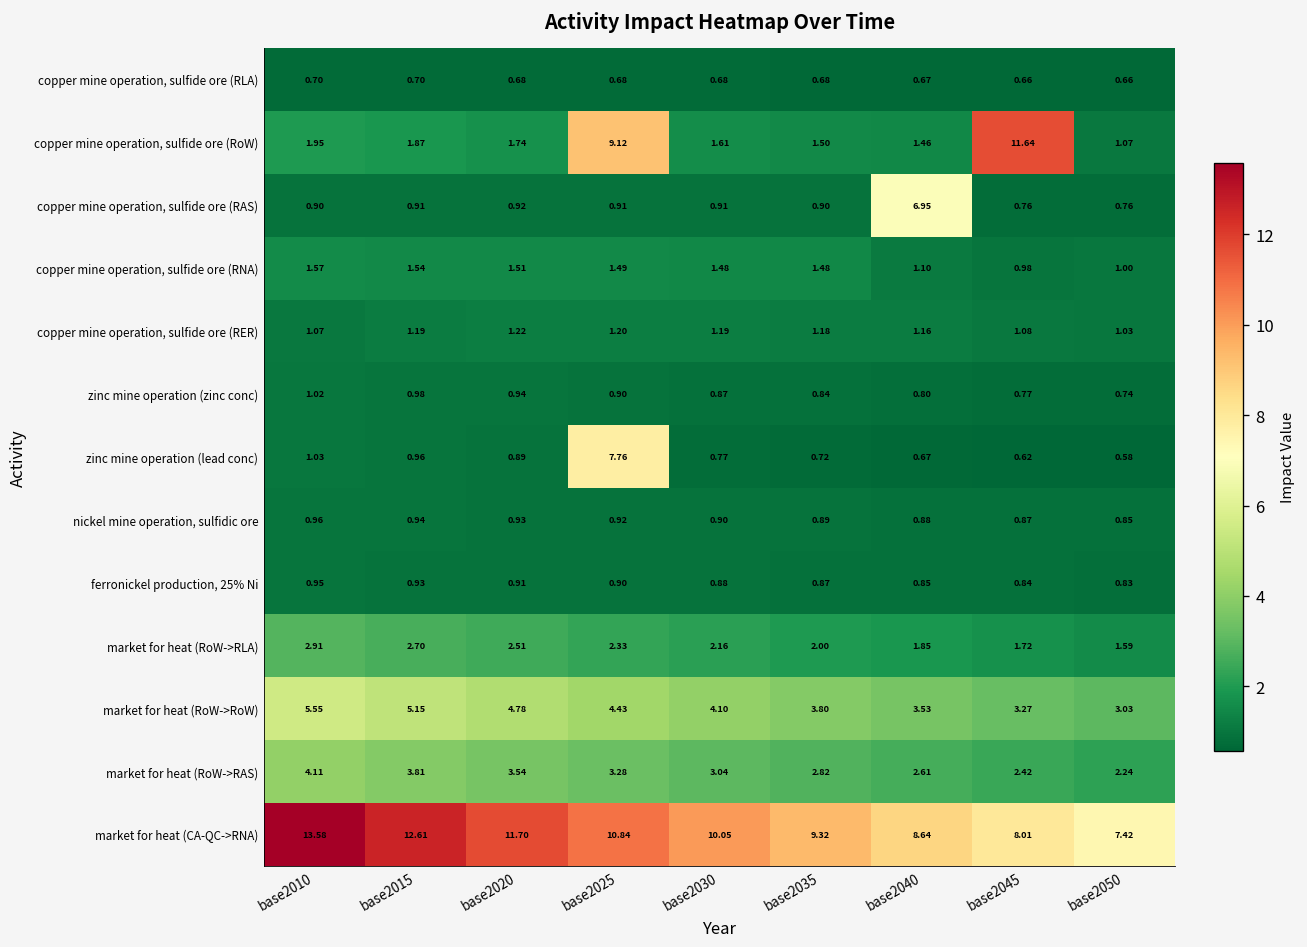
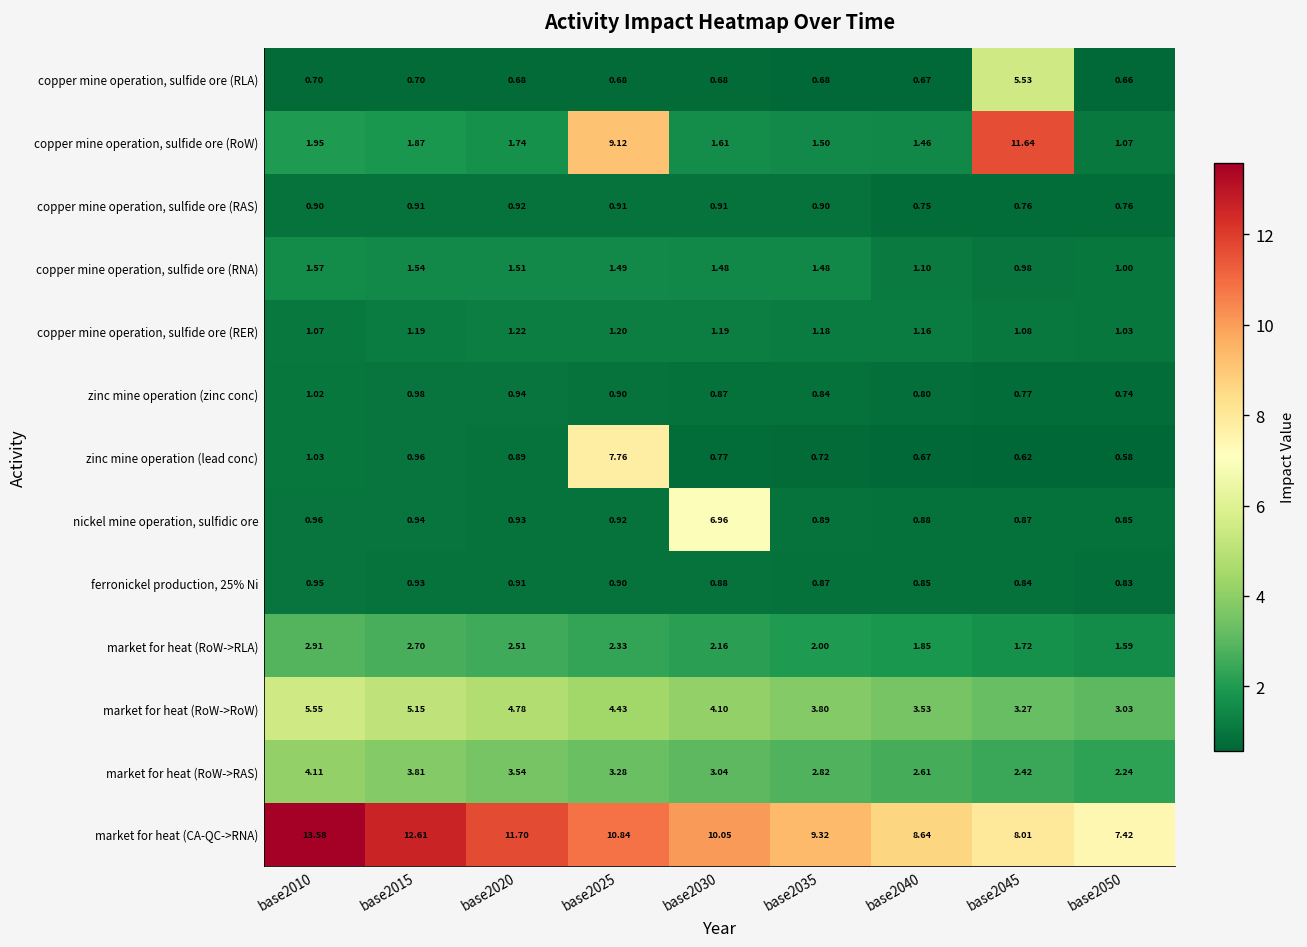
  {
    "copper mine operation, sulfide ore (RLA)": {
      "base2010": 0.70,
      "base2015": 0.70,
      "base2020": 0.68,
      "base2025": 0.68,
      "base2030": 0.68,
      "base2035": 0.68,
      "base2040": 0.67,
-     "base2045": 0.66,
+     "base2045": 5.53,
      "base2050": 0.66
    },
    "copper mine operation, sulfide ore (RoW)": {
      "base2010": 1.95,
      "base2015": 1.87,
      "base2020": 1.74,
      "base2025": 9.12,
      "base2030": 1.61,
      "base2035": 1.50,
      "base2040": 1.46,
      "base2045": 11.64,
      "base2050": 1.07
    },
    "copper mine operation, sulfide ore (RAS)": {
      "base2010": 0.90,
      "base2015": 0.91,
      "base2020": 0.92,
      "base2025": 0.91,
      "base2030": 0.91,
      "base2035": 0.90,
-     "base2040": 6.95,
+     "base2040": 0.75,
      "base2045": 0.76,
      "base2050": 0.76
    },
    "copper mine operation, sulfide ore (RNA)": {
      "base2010": 1.57,
      "base2015": 1.54,
      "base2020": 1.51,
      "base2025": 1.49,
      "base2030": 1.48,
      "base2035": 1.48,
      "base2040": 1.10,
      "base2045": 0.98,
      "base2050": 1.00
    },
    "copper mine operation, sulfide ore (RER)": {
      "base2010": 1.07,
      "base2015": 1.19,
      "base2020": 1.22,
      "base2025": 1.20,
      "base2030": 1.19,
      "base2035": 1.18,
      "base2040": 1.16,
      "base2045": 1.08,
      "base2050": 1.03
    },
    "zinc mine operation (zinc conc)": {
      "base2010": 1.02,
      "base2015": 0.98,
      "base2020": 0.94,
      "base2025": 0.90,
      "base2030": 0.87,
      "base2035": 0.84,
      "base2040": 0.80,
      "base2045": 0.77,
      "base2050": 0.74
    },
    "zinc mine operation (lead conc)": {
      "base2010": 1.03,
      "base2015": 0.96,
      "base2020": 0.89,
      "base2025": 7.76,
      "base2030": 0.77,
      "base2035": 0.72,
      "base2040": 0.67,
      "base2045": 0.62,
      "base2050": 0.58
    },
    "nickel mine operation, sulfidic ore": {
      "base2010": 0.96,
      "base2015": 0.94,
      "base2020": 0.93,
      "base2025": 0.92,
-     "base2030": 0.90,
+     "base2030": 6.96,
      "base2035": 0.89,
      "base2040": 0.88,
      "base2045": 0.87,
      "base2050": 0.85
    },
    "ferronickel production, 25% Ni": {
      "base2010": 0.95,
      "base2015": 0.93,
      "base2020": 0.91,
      "base2025": 0.90,
      "base2030": 0.88,
      "base2035": 0.87,
      "base2040": 0.85,
      "base2045": 0.84,
      "base2050": 0.83
    },
    "market for heat (RoW->RLA)": {
      "base2010": 2.91,
      "base2015": 2.70,
      "base2020": 2.51,
      "base2025": 2.33,
      "base2030": 2.16,
      "base2035": 2.00,
      "base2040": 1.85,
      "base2045": 1.72,
      "base2050": 1.59
    },
    "market for heat (RoW->RoW)": {
      "base2010": 5.55,
      "base2015": 5.15,
      "base2020": 4.78,
      "base2025": 4.43,
      "base2030": 4.10,
      "base2035": 3.80,
      "base2040": 3.53,
      "base2045": 3.27,
      "base2050": 3.03
    },
    "market for heat (RoW->RAS)": {
      "base2010": 4.11,
      "base2015": 3.81,
      "base2020": 3.54,
      "base2025": 3.28,
      "base2030": 3.04,
      "base2035": 2.82,
      "base2040": 2.61,
      "base2045": 2.42,
      "base2050": 2.24
    },
    "market for heat (CA-QC->RNA)": {
      "base2010": 13.58,
      "base2015": 12.61,
      "base2020": 11.70,
      "base2025": 10.84,
      "base2030": 10.05,
      "base2035": 9.32,
      "base2040": 8.64,
      "base2045": 8.01,
      "base2050": 7.42
    }
  }
